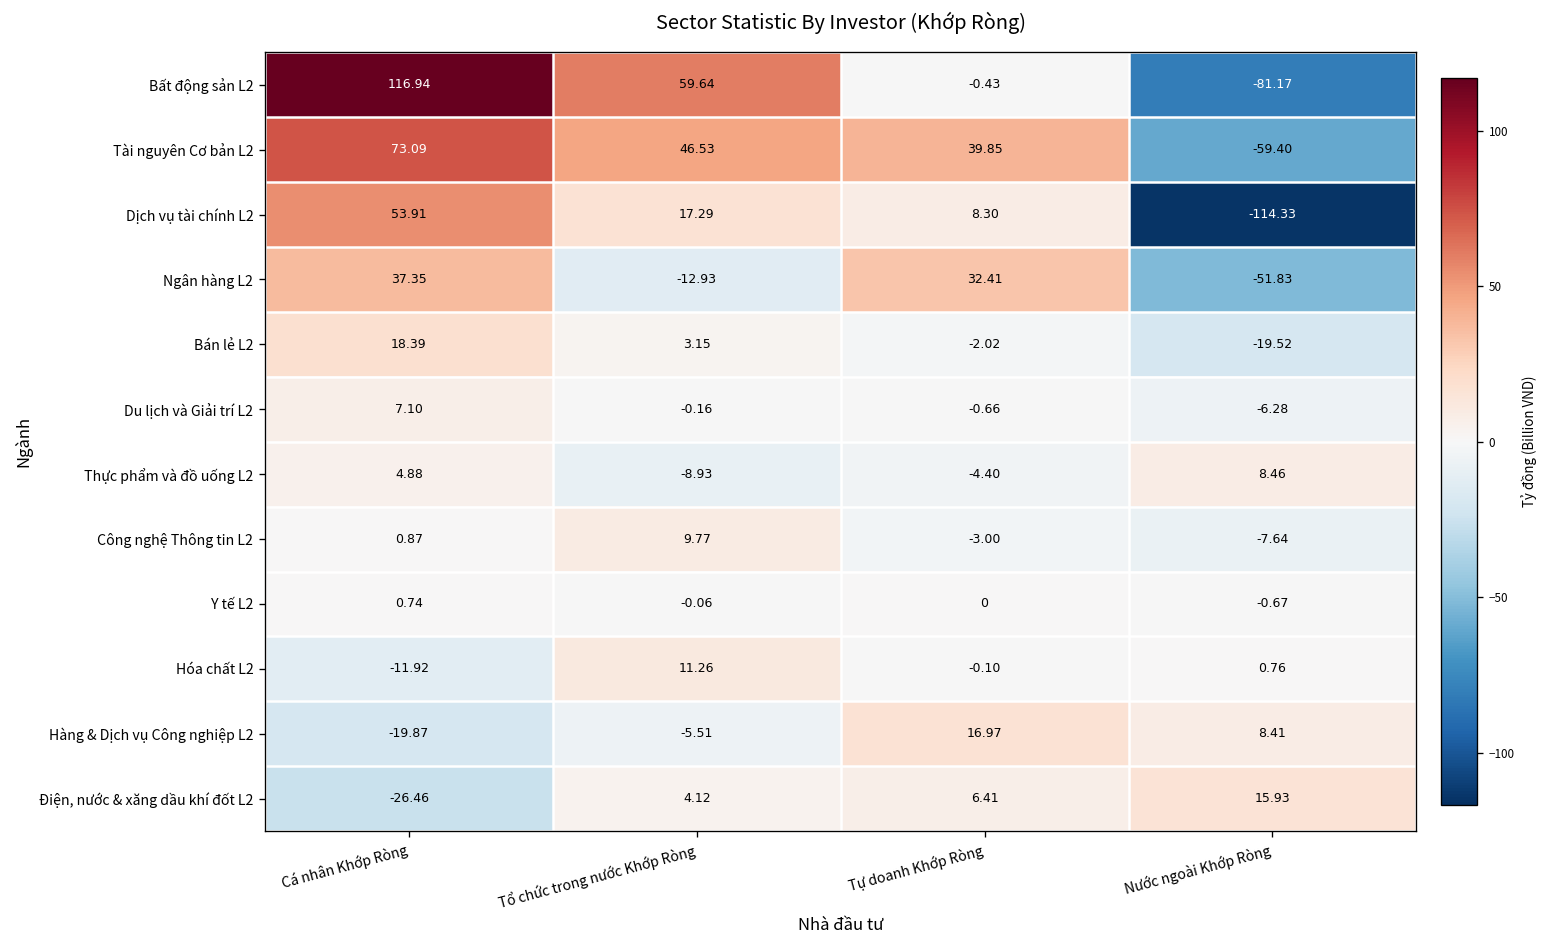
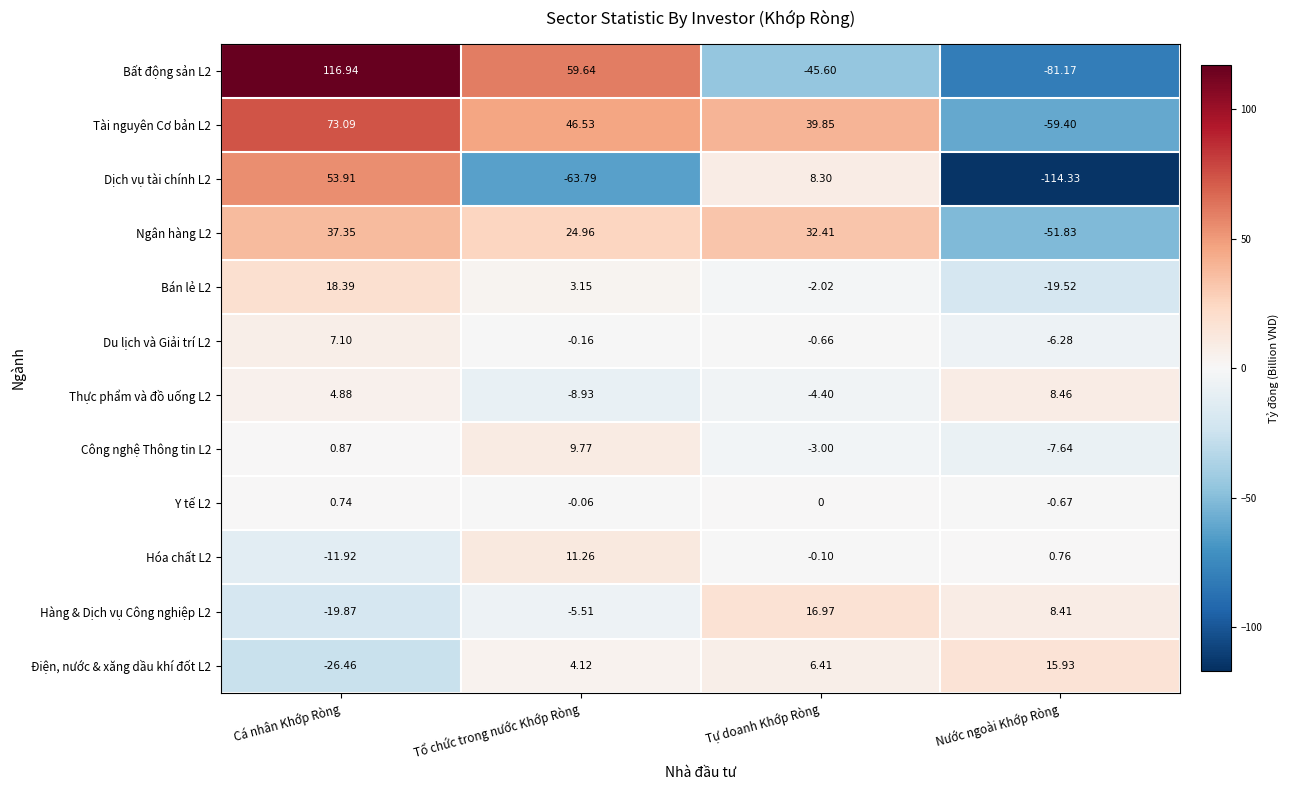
  {
    "Bất động sản L2": {
      "Cá nhân Khớp Ròng": 116.94,
      "Tổ chức trong nước Khớp Ròng": 59.64,
-     "Tự doanh Khớp Ròng": -0.43,
+     "Tự doanh Khớp Ròng": -45.60,
      "Nước ngoài Khớp Ròng": -81.17
    },
    "Tài nguyên Cơ bản L2": {
      "Cá nhân Khớp Ròng": 73.09,
      "Tổ chức trong nước Khớp Ròng": 46.53,
      "Tự doanh Khớp Ròng": 39.85,
      "Nước ngoài Khớp Ròng": -59.40
    },
    "Dịch vụ tài chính L2": {
      "Cá nhân Khớp Ròng": 53.91,
-     "Tổ chức trong nước Khớp Ròng": 17.29,
+     "Tổ chức trong nước Khớp Ròng": -63.79,
      "Tự doanh Khớp Ròng": 8.30,
      "Nước ngoài Khớp Ròng": -114.33
    },
    "Ngân hàng L2": {
      "Cá nhân Khớp Ròng": 37.35,
-     "Tổ chức trong nước Khớp Ròng": -12.93,
+     "Tổ chức trong nước Khớp Ròng": 24.96,
      "Tự doanh Khớp Ròng": 32.41,
      "Nước ngoài Khớp Ròng": -51.83
    },
    "Bán lẻ L2": {
      "Cá nhân Khớp Ròng": 18.39,
      "Tổ chức trong nước Khớp Ròng": 3.15,
      "Tự doanh Khớp Ròng": -2.02,
      "Nước ngoài Khớp Ròng": -19.52
    },
    "Du lịch và Giải trí L2": {
      "Cá nhân Khớp Ròng": 7.10,
      "Tổ chức trong nước Khớp Ròng": -0.16,
      "Tự doanh Khớp Ròng": -0.66,
      "Nước ngoài Khớp Ròng": -6.28
    },
    "Thực phẩm và đồ uống L2": {
      "Cá nhân Khớp Ròng": 4.88,
      "Tổ chức trong nước Khớp Ròng": -8.93,
      "Tự doanh Khớp Ròng": -4.40,
      "Nước ngoài Khớp Ròng": 8.46
    },
    "Công nghệ Thông tin L2": {
      "Cá nhân Khớp Ròng": 0.87,
      "Tổ chức trong nước Khớp Ròng": 9.77,
      "Tự doanh Khớp Ròng": -3.00,
      "Nước ngoài Khớp Ròng": -7.64
    },
    "Y tế L2": {
      "Cá nhân Khớp Ròng": 0.74,
      "Tổ chức trong nước Khớp Ròng": -0.06,
      "Tự doanh Khớp Ròng": 0,
      "Nước ngoài Khớp Ròng": -0.67
    },
    "Hóa chất L2": {
      "Cá nhân Khớp Ròng": -11.92,
      "Tổ chức trong nước Khớp Ròng": 11.26,
      "Tự doanh Khớp Ròng": -0.10,
      "Nước ngoài Khớp Ròng": 0.76
    },
    "Hàng & Dịch vụ Công nghiệp L2": {
      "Cá nhân Khớp Ròng": -19.87,
      "Tổ chức trong nước Khớp Ròng": -5.51,
      "Tự doanh Khớp Ròng": 16.97,
      "Nước ngoài Khớp Ròng": 8.41
    },
    "Điện, nước & xăng dầu khí đốt L2": {
      "Cá nhân Khớp Ròng": -26.46,
      "Tổ chức trong nước Khớp Ròng": 4.12,
      "Tự doanh Khớp Ròng": 6.41,
      "Nước ngoài Khớp Ròng": 15.93
    }
  }
